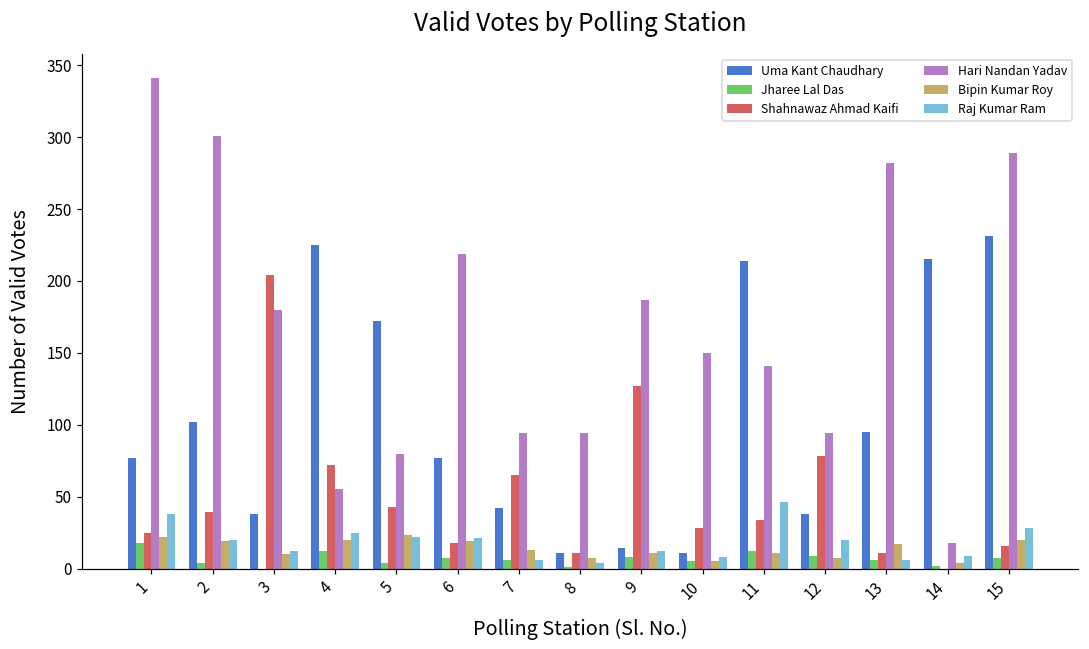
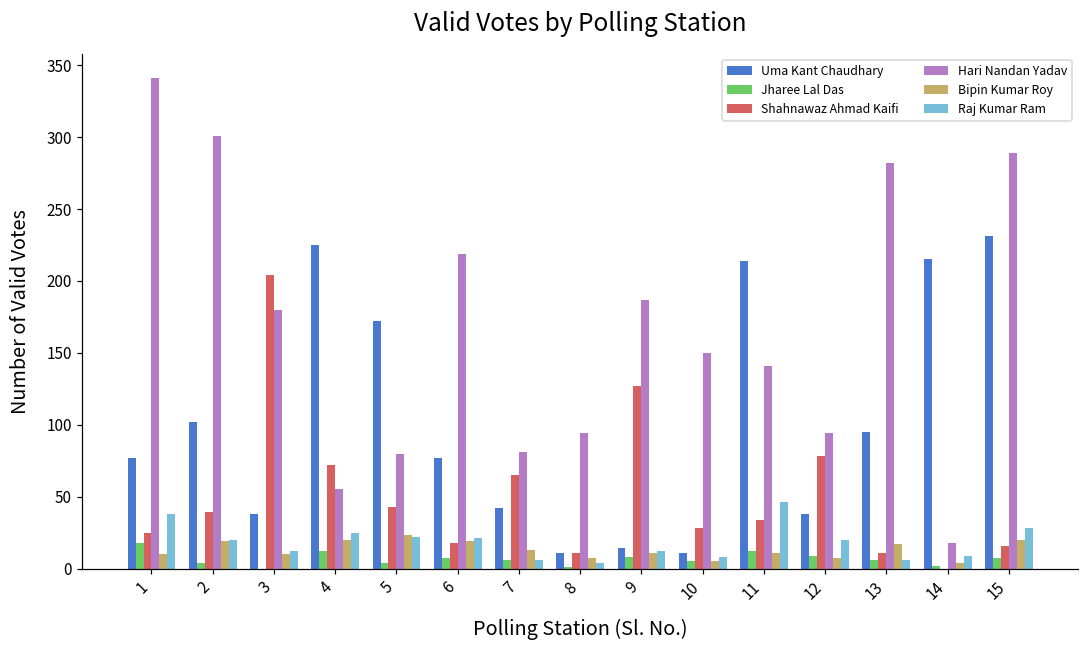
  {
    "Uma Kant Chaudhary": {
      "1": 77,
      "2": 102,
      "3": 38,
      "4": 225,
      "5": 172,
      "6": 77,
      "7": 42,
      "8": 11,
      "9": 14,
      "10": 11,
      "11": 214,
      "12": 38,
      "13": 95,
      "14": 215,
      "15": 231
    },
    "Jharee Lal Das": {
      "1": 18,
      "2": 4,
      "3": 0,
      "4": 12,
      "5": 4,
      "6": 7,
      "7": 6,
      "9": 8,
      "10": 5,
      "11": 12,
      "12": 9,
      "13": 6,
      "14": 2,
      "15": 7
    },
    "Shahnawaz Ahmad Kaifi": {
      "1": 25,
      "2": 39,
      "3": 204,
      "4": 72,
      "5": 43,
      "6": 18,
      "7": 65,
      "8": 11,
      "9": 127,
      "10": 28,
      "11": 34,
      "12": 78,
      "13": 11,
      "14": 0,
      "15": 16
    },
    "Hari Nandan Yadav": {
      "1": 341,
      "2": 301,
      "3": 180,
      "4": 55,
      "5": 80,
      "6": 219,
-     "7": 94,
+     "7": 81,
      "8": 94,
      "9": 187,
      "10": 150,
      "11": 141,
      "12": 94,
      "13": 282,
      "14": 18,
      "15": 289
    },
    "Bipin Kumar Roy": {
-     "1": 22,
+     "1": 10,
      "2": 19,
      "3": 10,
      "4": 20,
      "5": 23,
      "6": 19,
      "7": 13,
      "8": 7,
      "9": 11,
      "10": 5,
      "11": 11,
      "12": 7,
      "13": 17,
      "14": 4,
      "15": 20
    },
    "Raj Kumar Ram": {
      "1": 38,
      "2": 20,
      "3": 12,
      "4": 25,
      "5": 22,
      "6": 21,
      "7": 6,
      "8": 4,
      "9": 12,
      "10": 8,
      "11": 46,
      "12": 20,
      "13": 6,
      "14": 9,
      "15": 28
    }
  }
